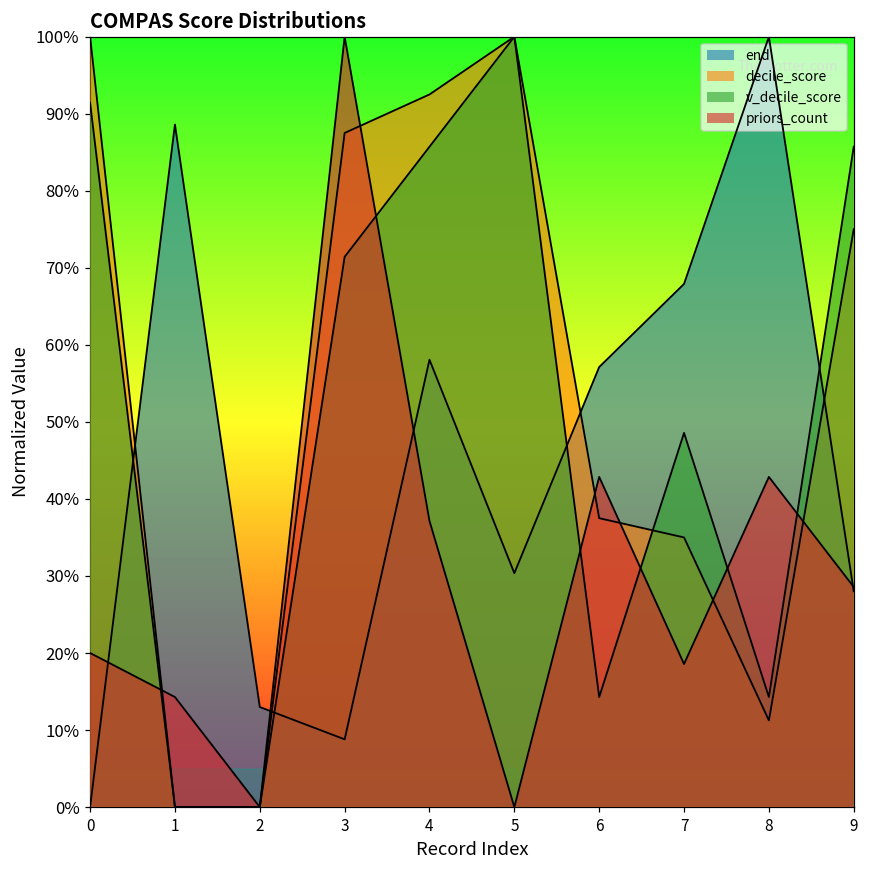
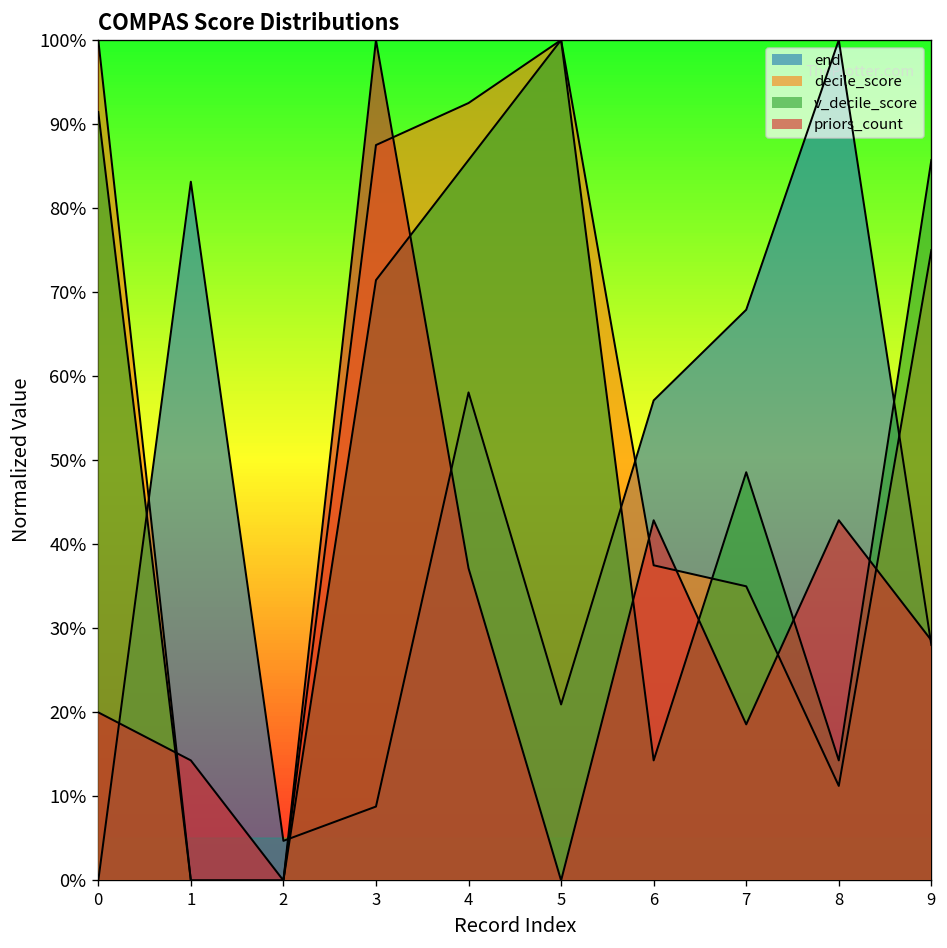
  {
    "end": {
      "0": "0%",
-     "1": "89%",
-     "2": "13%",
+     "1": "83%",
+     "2": "5%",
      "3": "9%",
      "4": "58%",
-     "5": "30%",
+     "5": "21%",
      "6": "57%",
      "7": "68%",
      "8": "100%",
      "9": "28%"
    },
    "decile_score": {
      "0": "100%",
      "3": "88%",
      "4": "93%",
      "6": "38%",
      "7": "35%",
      "8": "11%",
      "9": "75%"
    },
    "v_decile_score": {
      "0": "91%",
      "3": "71%",
      "4": "86%",
      "6": "14%",
      "7": "49%",
      "8": "14%",
      "9": "86%"
    },
    "priors_count": {
      "0": "20%",
      "1": "14%",
      "3": "100%",
      "4": "37%",
      "5": "0%",
      "6": "43%",
      "7": "19%",
      "8": "43%",
      "9": "29%"
    }
  }
